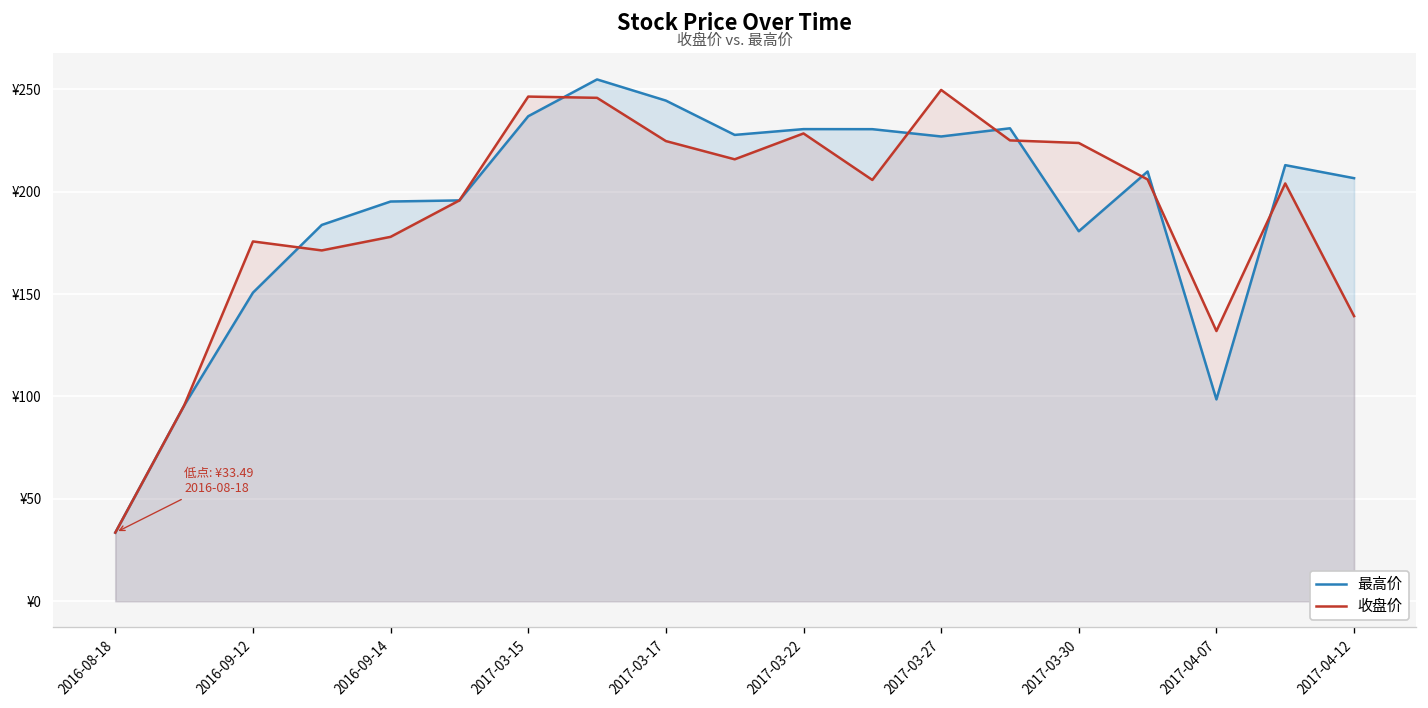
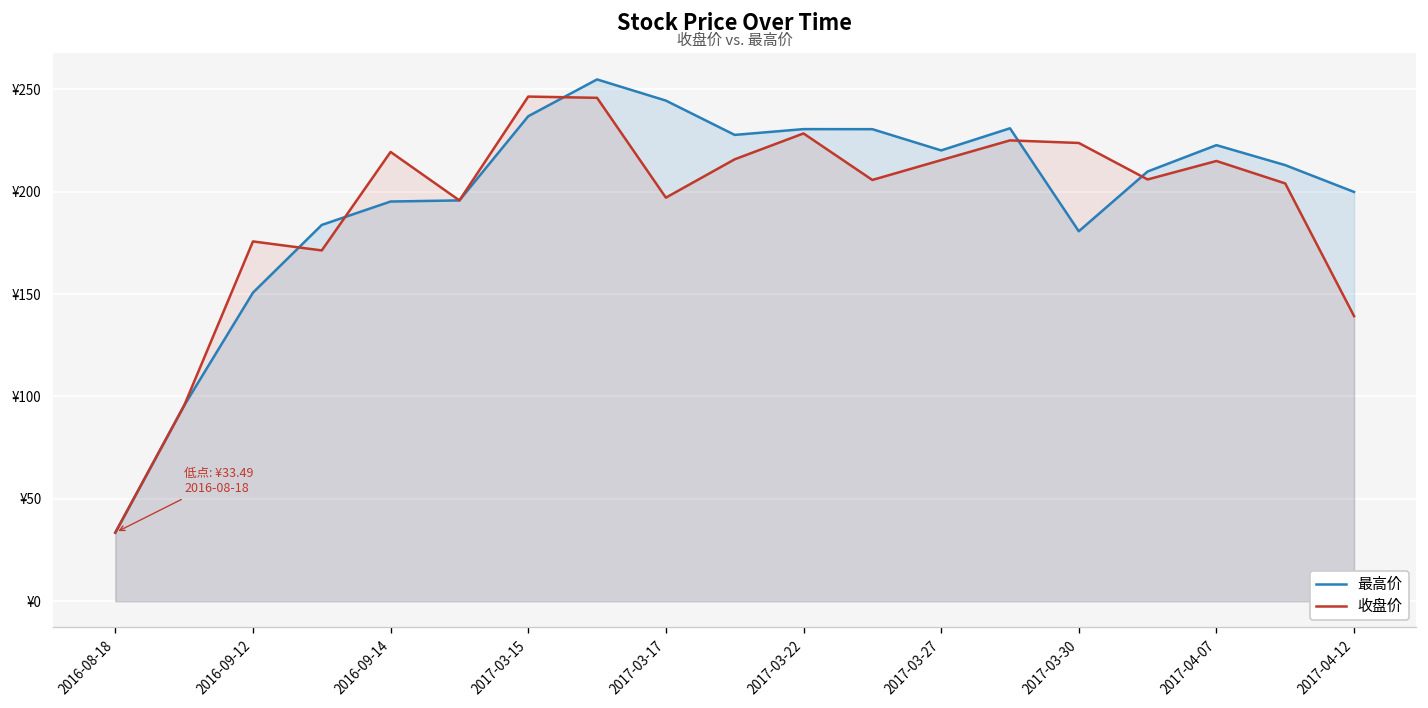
  {
    "最高价": {
      "2016-09-12": "¥151",
      "2016-09-14": "¥195",
      "2017-03-15": "¥237",
      "2017-03-17": "¥245",
      "2017-03-22": "¥231",
-     "2017-03-27": "¥227",
+     "2017-03-27": "¥220",
      "2017-03-30": "¥181",
-     "2017-04-07": "¥99",
-     "2017-04-12": "¥207"
+     "2017-04-07": "¥223",
+     "2017-04-12": "¥200"
    },
    "收盘价": {
      "2016-09-12": "¥176",
-     "2016-09-14": "¥178",
+     "2016-09-14": "¥219",
      "2017-03-15": "¥246",
-     "2017-03-17": "¥225",
+     "2017-03-17": "¥197",
      "2017-03-22": "¥228",
-     "2017-03-27": "¥250",
+     "2017-03-27": "¥215",
      "2017-03-30": "¥224",
-     "2017-04-07": "¥132",
+     "2017-04-07": "¥215",
      "2017-04-12": "¥139"
    }
  }
